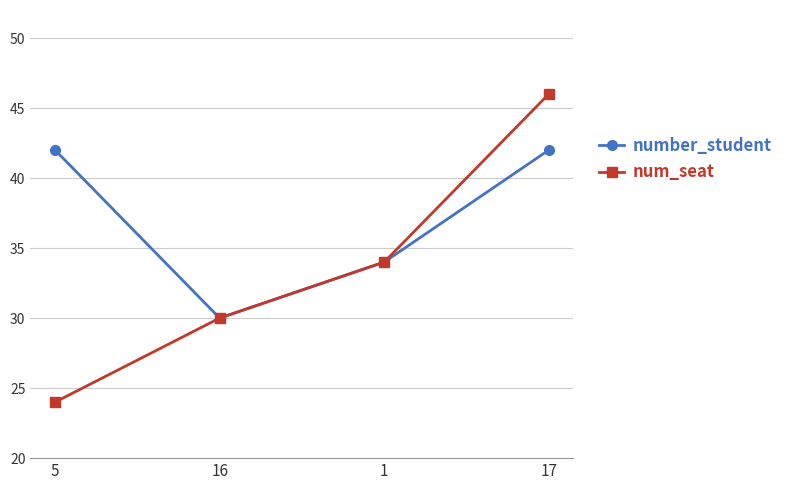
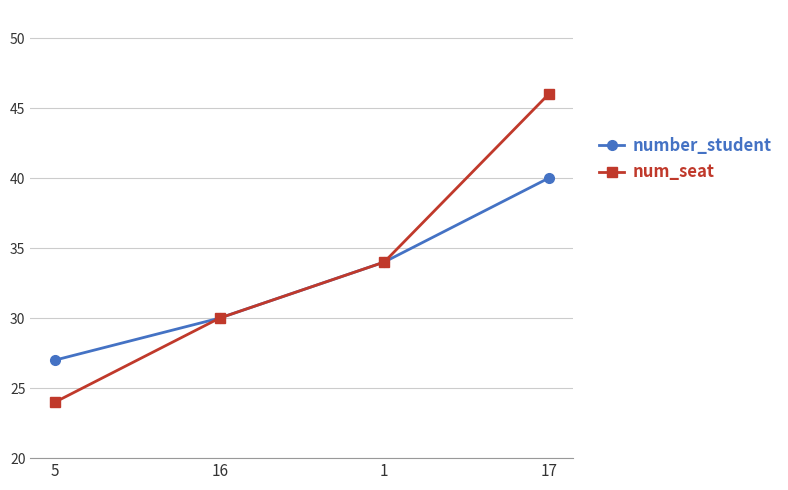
  {
    "number_student": {
-     "5": 42,
-     "17": 42
+     "5": 27,
+     "17": 40
    },
    "num_seat": {
      "5": 24,
      "17": 46
    }
  }
